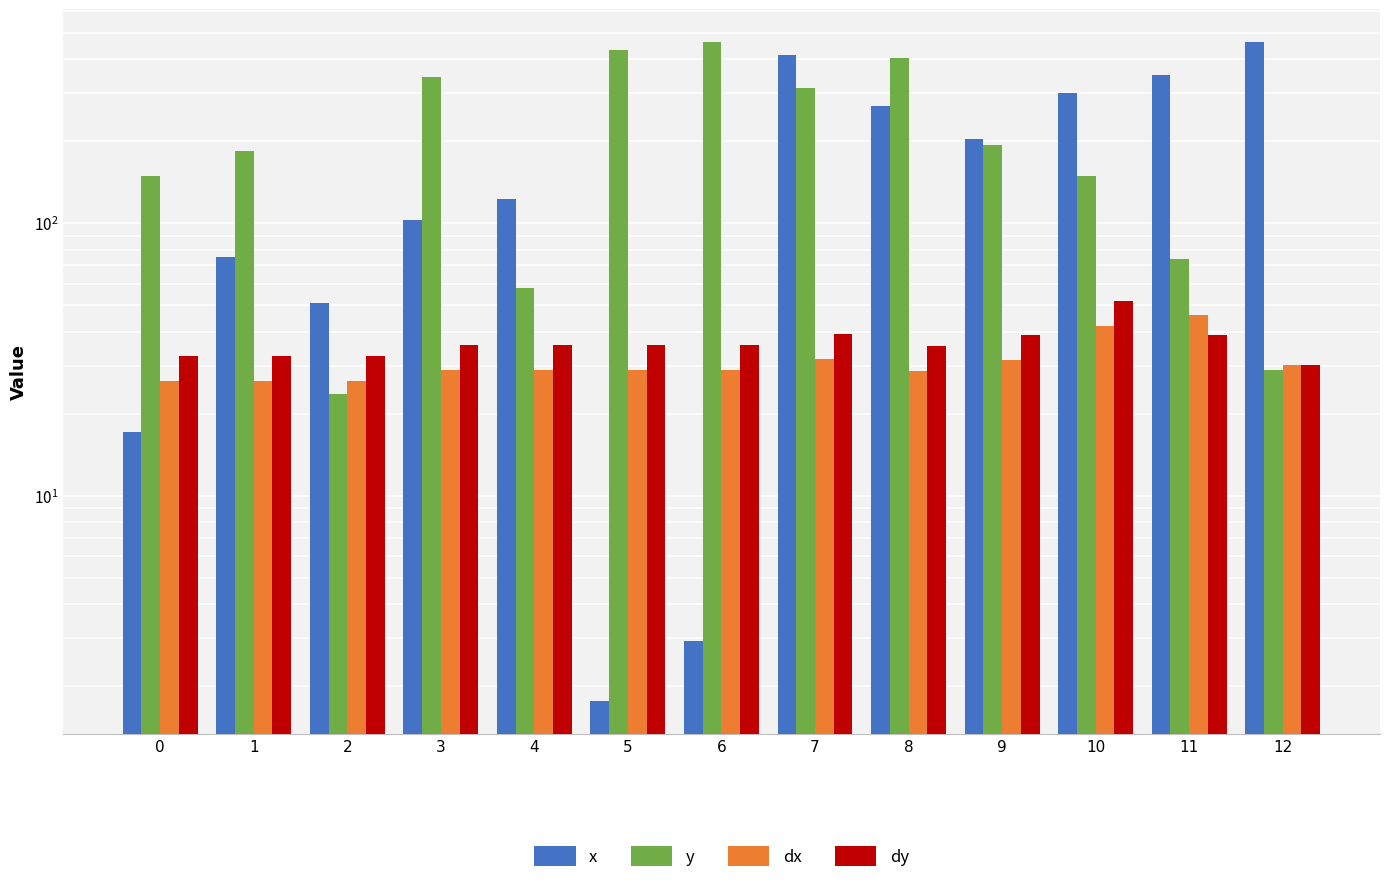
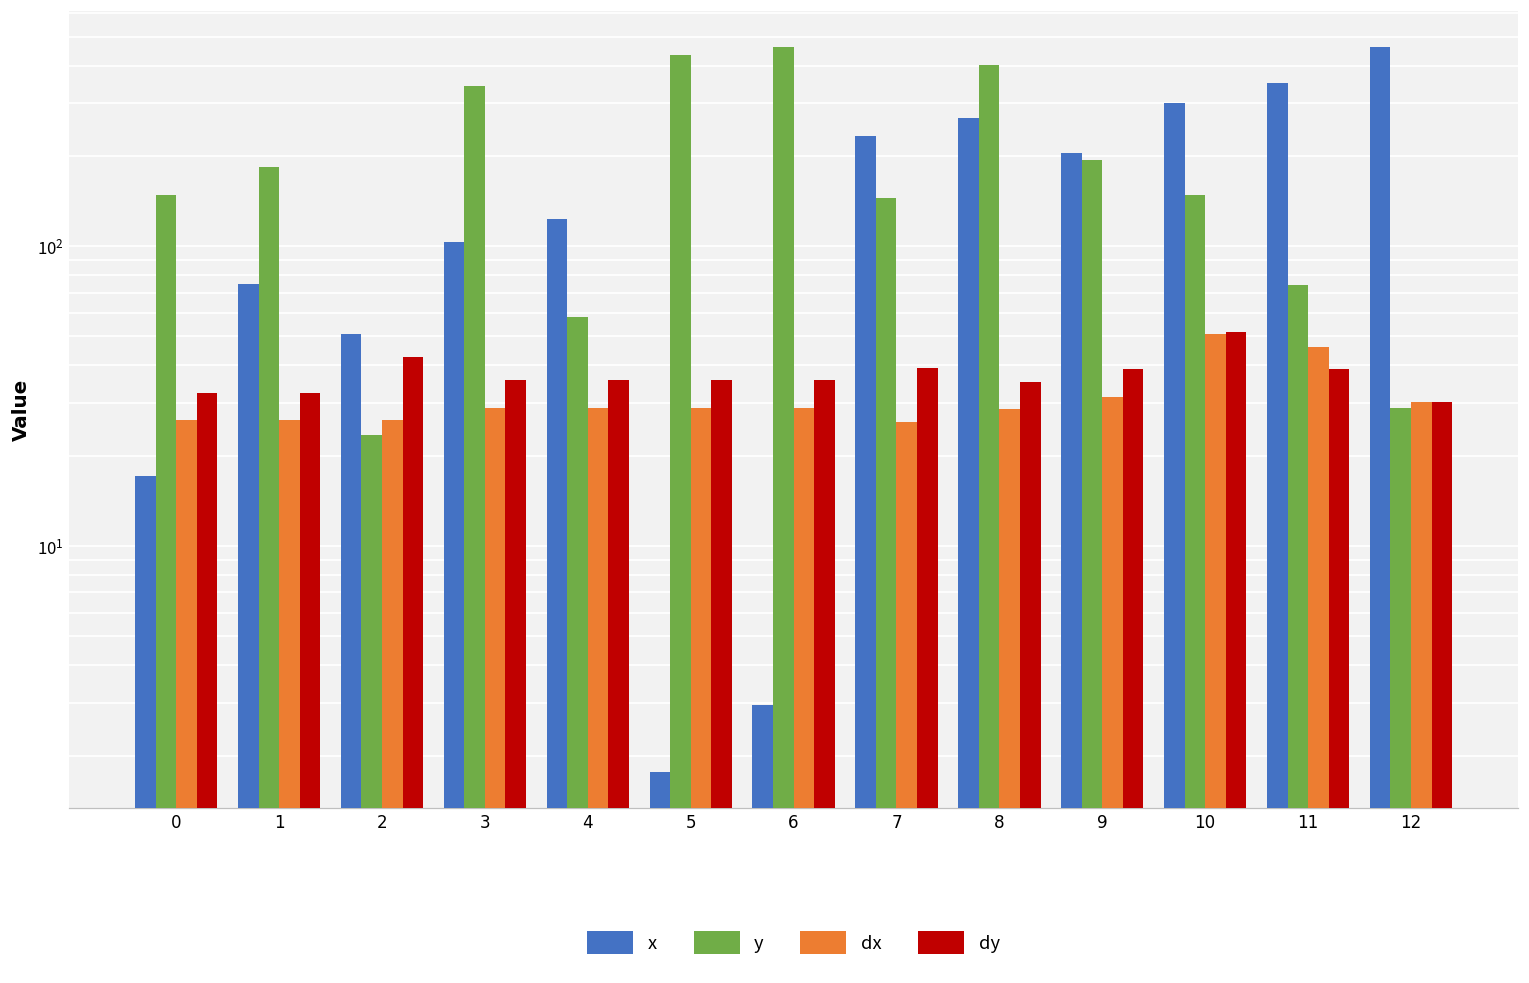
  {
    "x": {
      "0": 17,
      "1": 75,
      "2": 51,
      "3": 103,
      "4": 120,
      "5": 1.8,
      "6": 3,
-     "7": 410,
+     "7": 230,
      "8": 270,
      "9": 200,
      "10": 300,
      "11": 350,
      "12": 460
    },
    "y": {
      "0": 150,
      "1": 180,
      "2": 24,
      "3": 340,
      "4": 58,
      "5": 430,
      "6": 460,
-     "7": 310,
+     "7": 140,
      "8": 400,
      "9": 190,
      "10": 150,
      "11": 74,
      "12": 29
    },
    "dx": {
      "0": 26,
      "1": 26,
      "2": 26,
      "3": 29,
      "4": 29,
      "5": 29,
      "6": 29,
-     "7": 32,
+     "7": 26,
      "8": 29,
      "9": 31,
-     "10": 42,
+     "10": 51,
      "11": 46,
      "12": 30
    },
    "dy": {
      "0": 32,
      "1": 32,
-     "2": 32,
+     "2": 43,
      "3": 36,
      "4": 36,
      "5": 36,
      "6": 36,
      "7": 39,
      "8": 35,
      "9": 39,
      "10": 52,
      "11": 39,
      "12": 30
    }
  }
